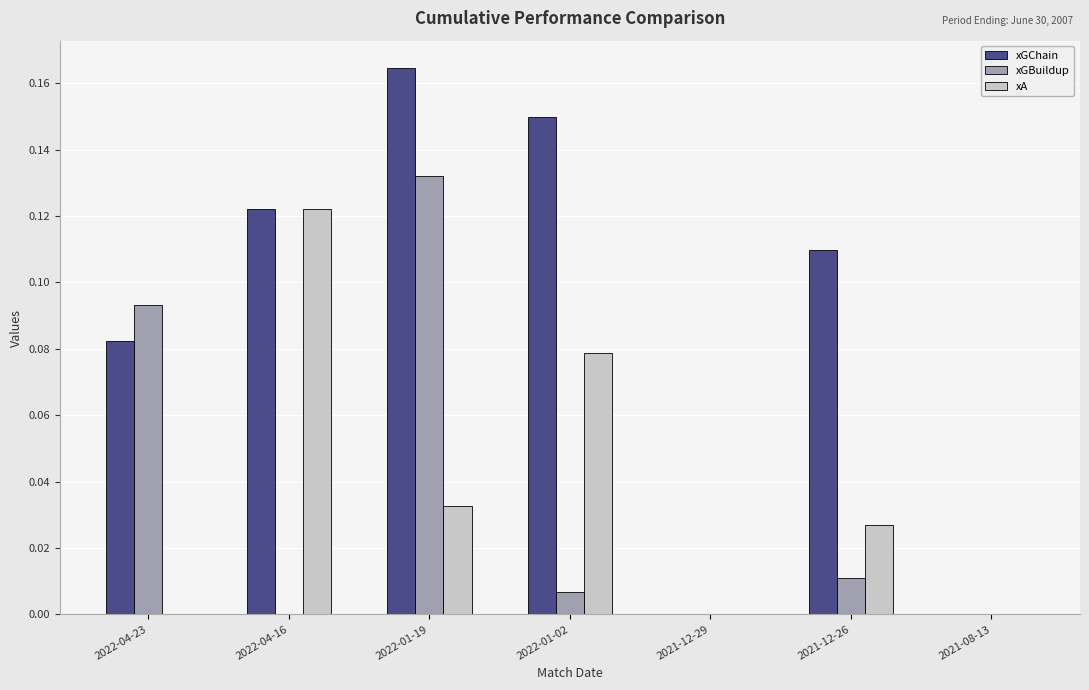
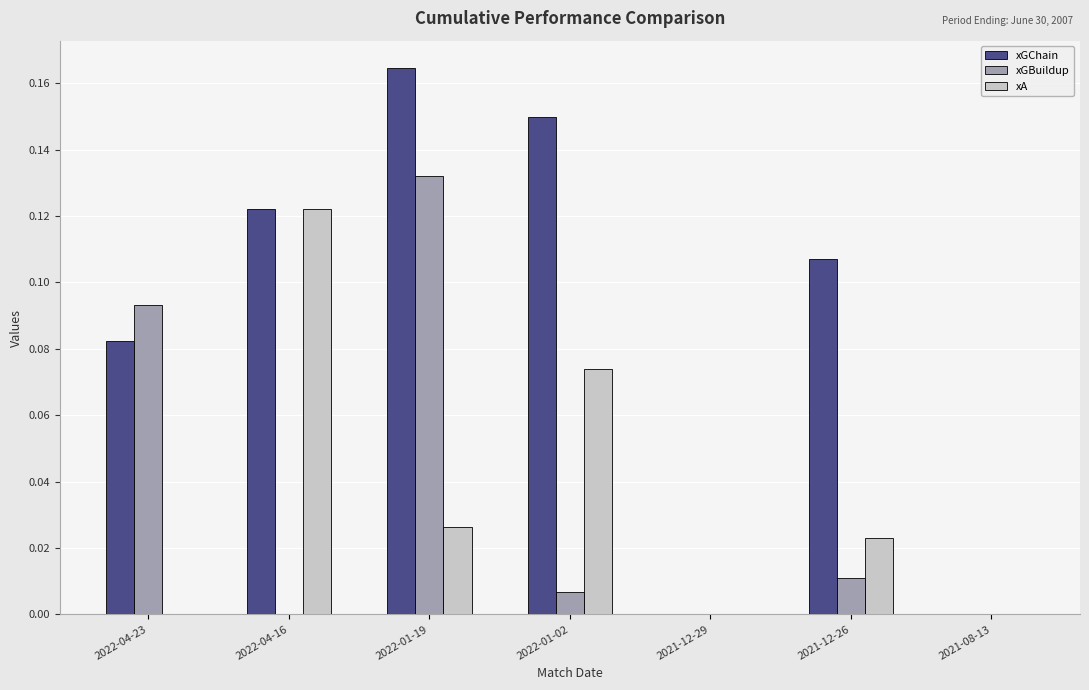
  {
    "xGChain": {
      "2022-04-23": 0.082,
      "2022-04-16": 0.122,
      "2022-01-19": 0.165,
      "2022-01-02": 0.150,
      "2021-12-29": 0.000,
-     "2021-12-26": 0.110,
+     "2021-12-26": 0.107,
      "2021-08-13": 0.000
    },
    "xGBuildup": {
      "2022-04-23": 0.093,
      "2022-04-16": 0.000,
      "2022-01-19": 0.132,
      "2022-01-02": 0.007,
      "2021-12-29": 0.000,
      "2021-12-26": 0.011,
      "2021-08-13": 0.000
    },
    "xA": {
      "2022-04-23": 0.000,
      "2022-04-16": 0.122,
-     "2022-01-19": 0.033,
-     "2022-01-02": 0.079,
+     "2022-01-19": 0.026,
+     "2022-01-02": 0.074,
      "2021-12-29": 0.000,
-     "2021-12-26": 0.027,
+     "2021-12-26": 0.023,
      "2021-08-13": 0.000
    }
  }
